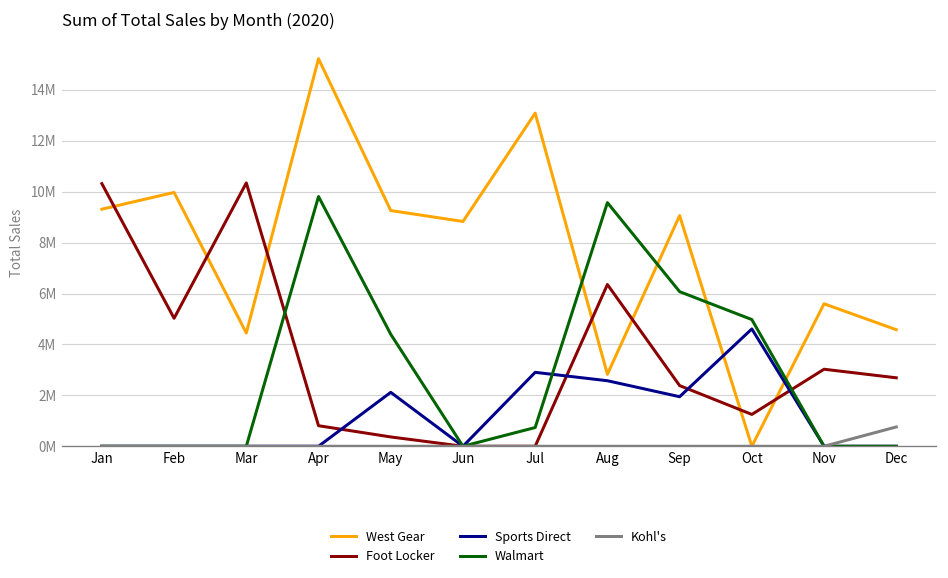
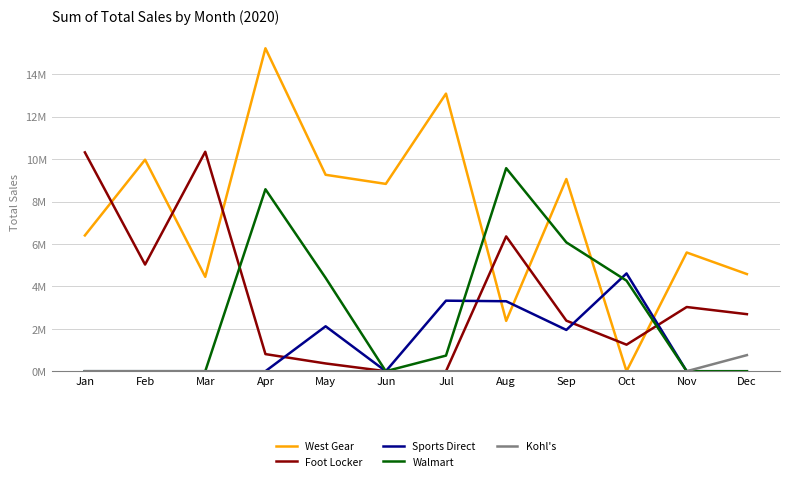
  {
    "West Gear": {
-     "Jan": 9300000,
+     "Jan": 6400000,
      "Feb": 10000000,
      "Mar": 4400000,
      "Apr": 15200000,
      "May": 9300000,
      "Jun": 8800000,
      "Jul": 13100000,
-     "Aug": 2800000,
+     "Aug": 2400000,
      "Sep": 9100000,
      "Nov": 5600000,
      "Dec": 4600000
    },
    "Foot Locker": {
      "Jan": 10300000,
      "Feb": 5000000,
      "Mar": 10300000,
      "Apr": 800000,
      "May": 400000,
      "Aug": 6400000,
      "Sep": 2400000,
      "Oct": 1300000,
      "Nov": 3000000,
      "Dec": 2700000
    },
    "Sports Direct": {
      "May": 2100000,
-     "Jul": 2900000,
-     "Aug": 2600000,
+     "Jul": 3300000,
+     "Aug": 3300000,
      "Sep": 1900000,
      "Oct": 4600000
    },
    "Walmart": {
-     "Apr": 9800000,
+     "Apr": 8600000,
      "May": 4400000,
      "Jul": 700000,
      "Aug": 9600000,
      "Sep": 6100000,
-     "Oct": 5000000
+     "Oct": 4300000
    },
    "Kohl's": {
      "May": 0,
      "Aug": 0,
      "Sep": 0,
      "Dec": 800000
    }
  }
